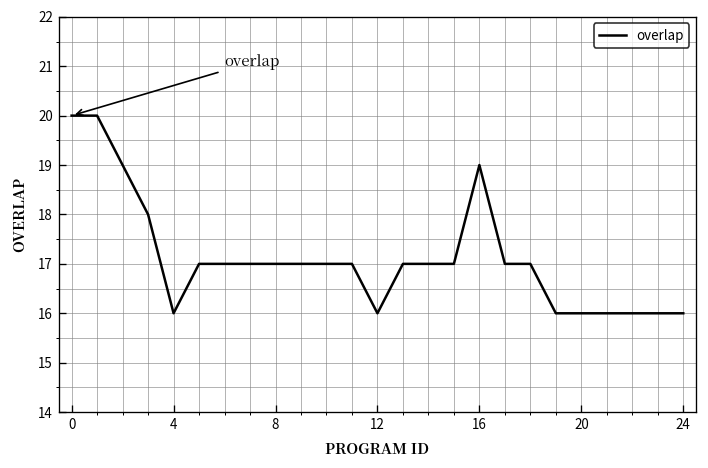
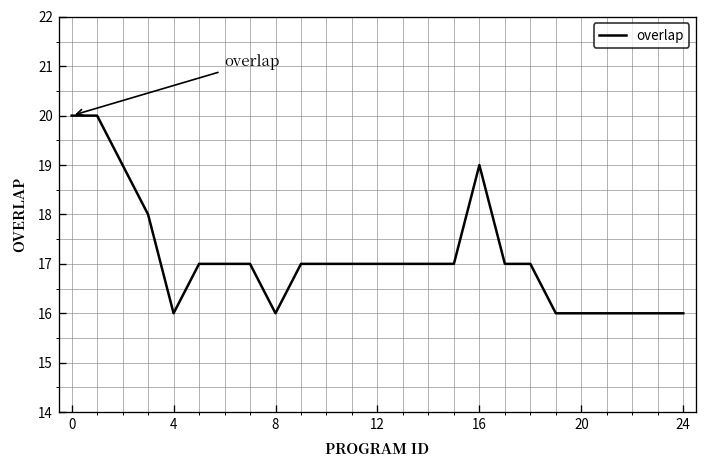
  {
    "0": 20,
    "4": 16,
-   "8": 17,
-   "12": 16,
+   "8": 16,
+   "12": 17,
    "16": 19,
    "20": 16,
    "24": 16
  }
